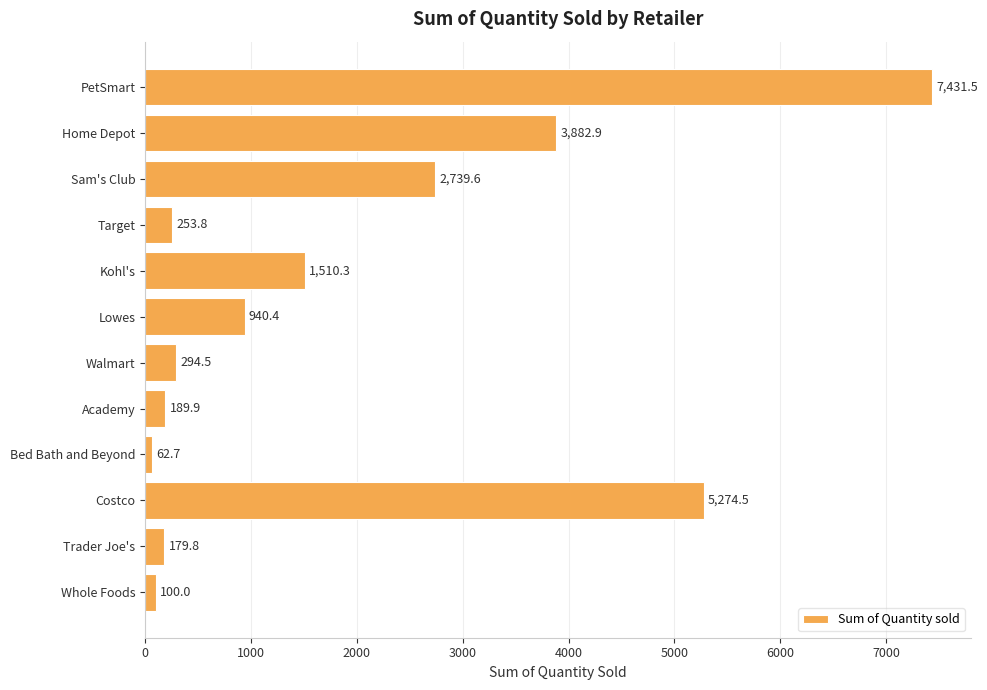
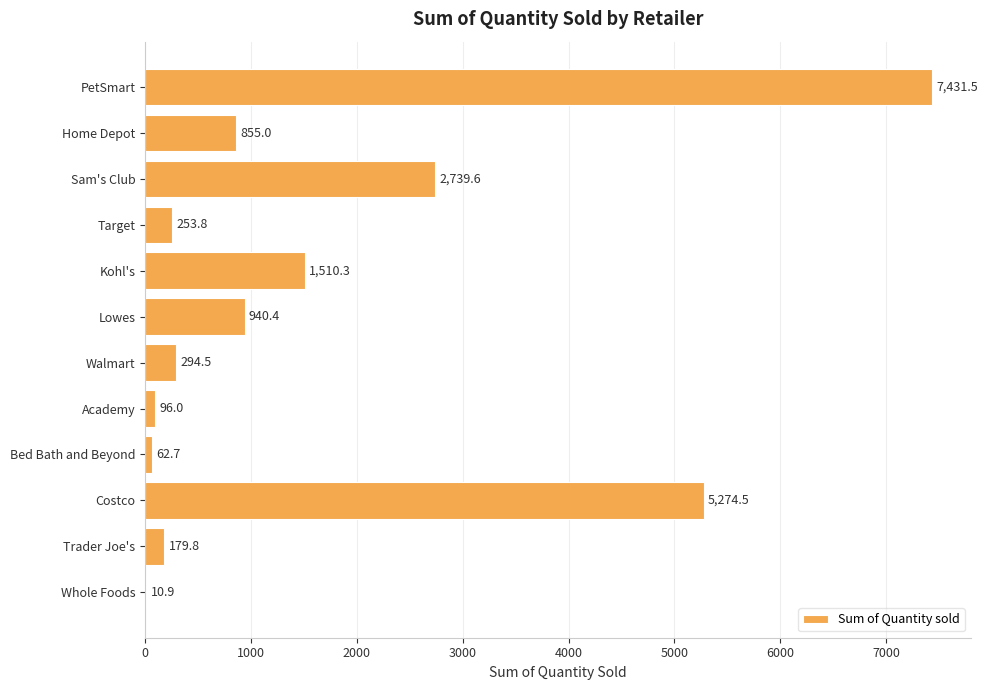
  {
    "PetSmart": "7,431.5",
-   "Home Depot": "3,882.9",
+   "Home Depot": "855.0",
    "Sam's Club": "2,739.6",
    "Target": "253.8",
    "Kohl's": "1,510.3",
    "Lowes": "940.4",
    "Walmart": "294.5",
-   "Academy": "189.9",
+   "Academy": "96.0",
    "Bed Bath and Beyond": "62.7",
    "Costco": "5,274.5",
    "Trader Joe's": "179.8",
-   "Whole Foods": "100.0"
+   "Whole Foods": "10.9"
  }
